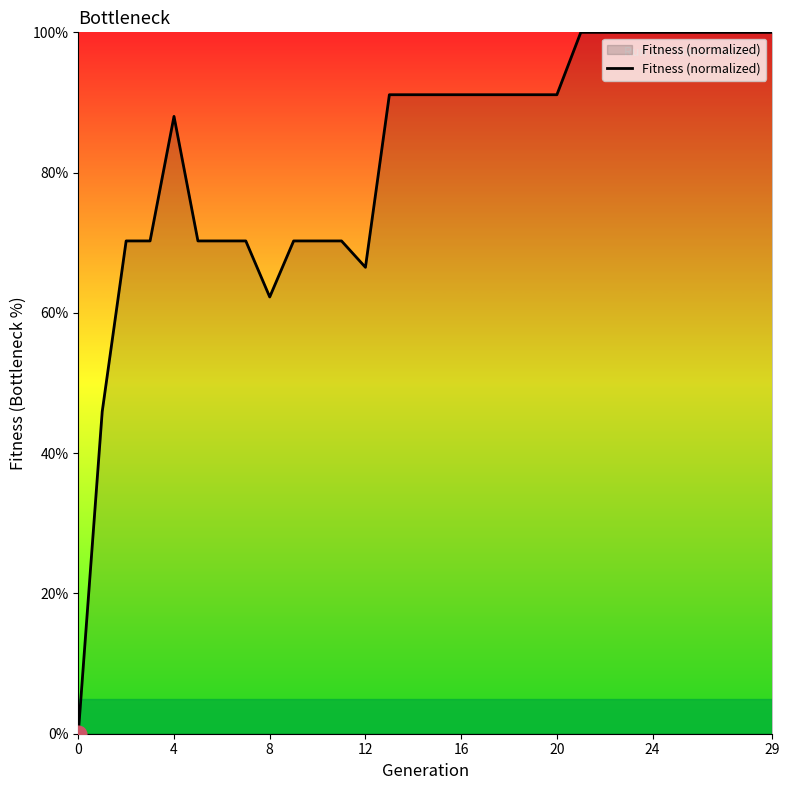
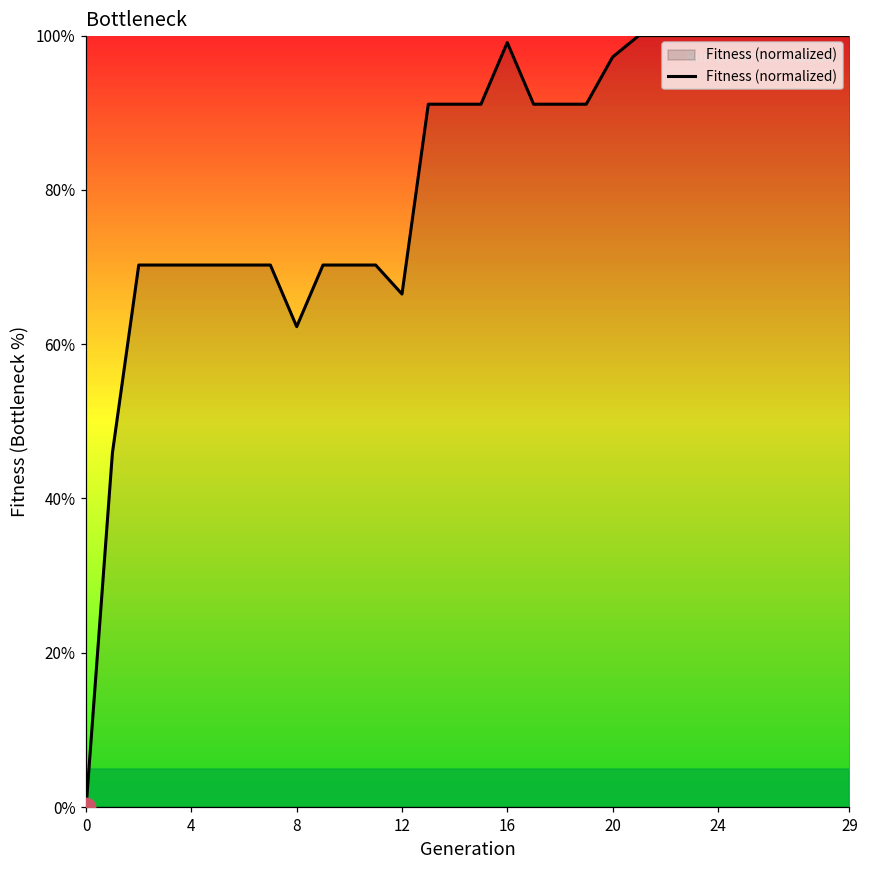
  {
    "Fitness (normalized)": {
-     "4": "88%",
+     "4": "70%",
      "8": "62%",
      "12": "66%",
-     "16": "91%",
-     "20": "91%",
+     "16": "99%",
+     "20": "97%",
      "29": "100%"
    }
  }
